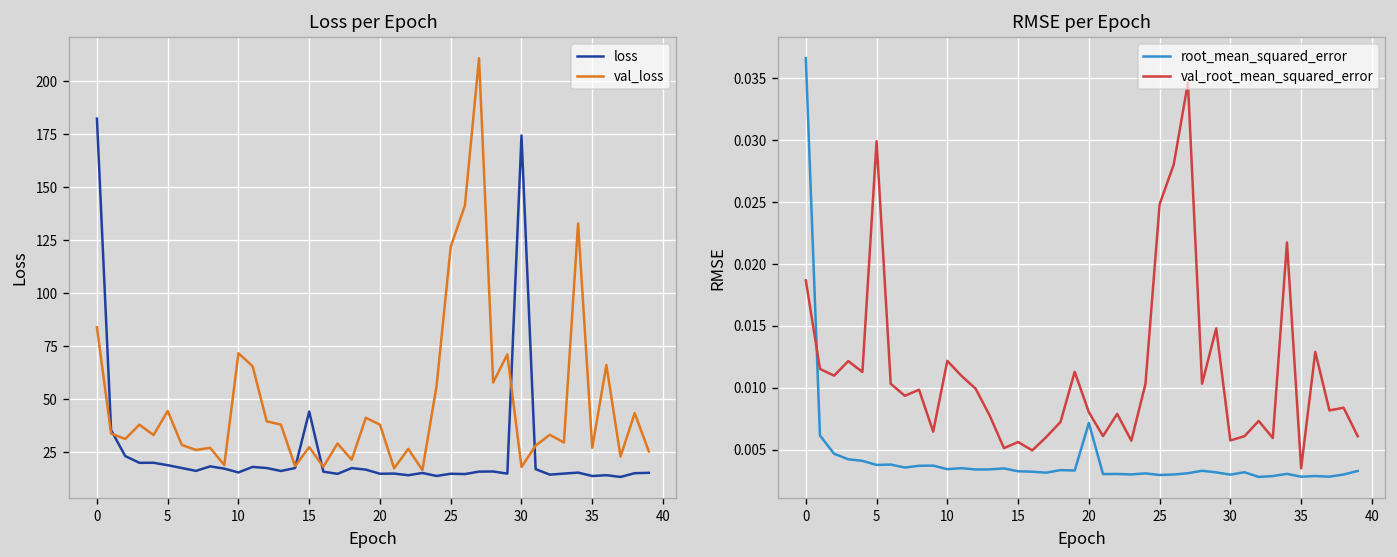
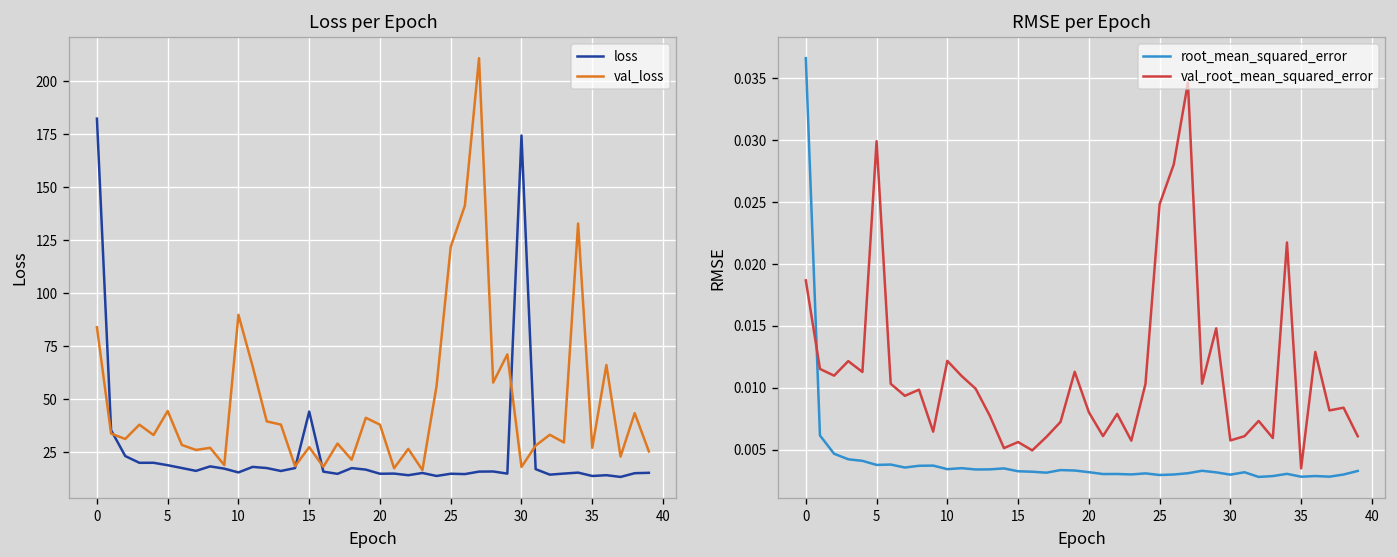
  {
    "Loss per Epoch": {
      "loss": {
        "0": 182,
        "5": 19,
        "10": 15,
        "15": 44,
        "20": 15,
        "25": 15,
        "30": 174,
        "35": 14
      },
      "val_loss": {
        "0": 84,
        "5": 44,
-       "10": 72,
+       "10": 90,
        "15": 27,
        "20": 38,
        "25": 122,
        "30": 18,
        "35": 27
      }
    },
    "RMSE per Epoch": {
      "root_mean_squared_error": {
        "0": 0.0366,
        "5": 0.0038,
        "10": 0.0034,
        "15": 0.0032,
-       "20": 0.0071,
+       "20": 0.0032,
        "25": 0.0029,
        "30": 0.0030,
        "35": 0.0028
      },
      "val_root_mean_squared_error": {
        "0": 0.0187,
        "5": 0.0299,
        "10": 0.0122,
        "15": 0.0056,
        "20": 0.0080,
        "25": 0.0248,
        "30": 0.0057,
        "35": 0.0035
      }
    }
  }
